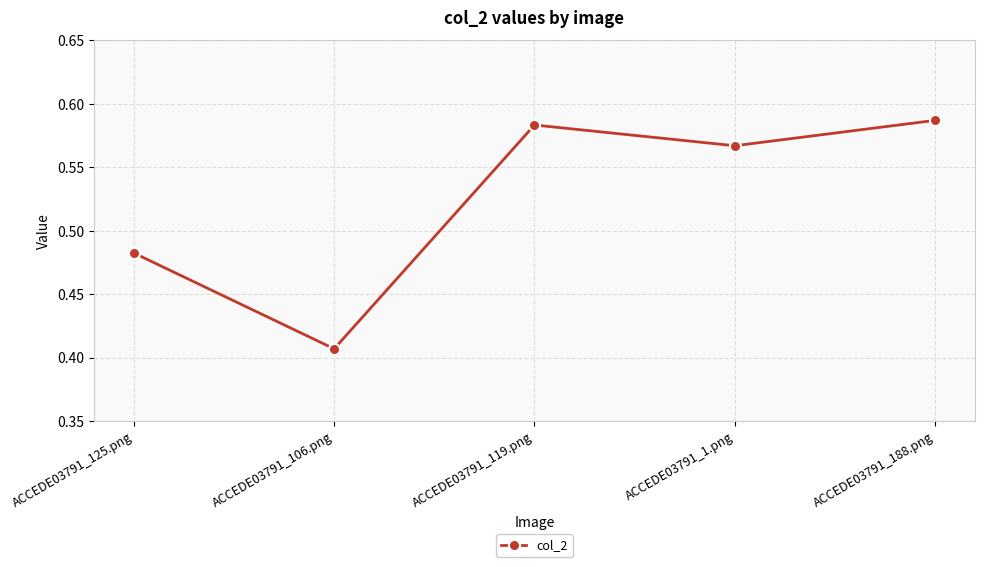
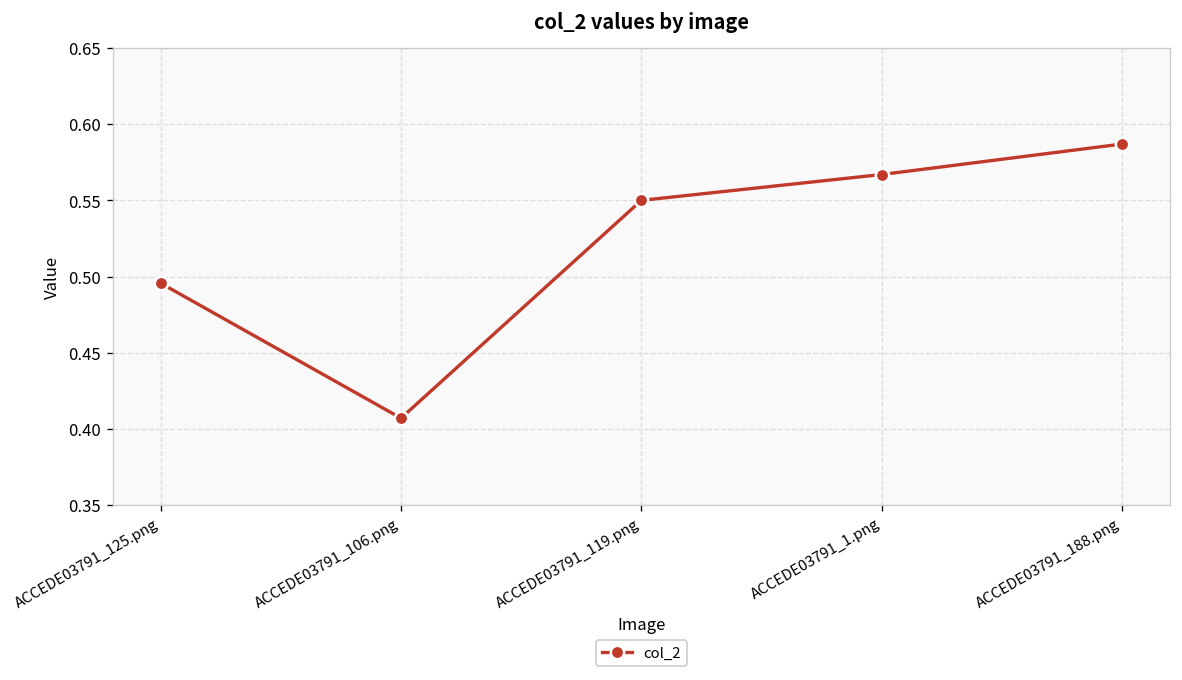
  {
-   "ACCEDE03791_125.png": 0.482,
+   "ACCEDE03791_125.png": 0.496,
    "ACCEDE03791_106.png": 0.407,
-   "ACCEDE03791_119.png": 0.583,
+   "ACCEDE03791_119.png": 0.550,
    "ACCEDE03791_1.png": 0.567,
    "ACCEDE03791_188.png": 0.587
  }
